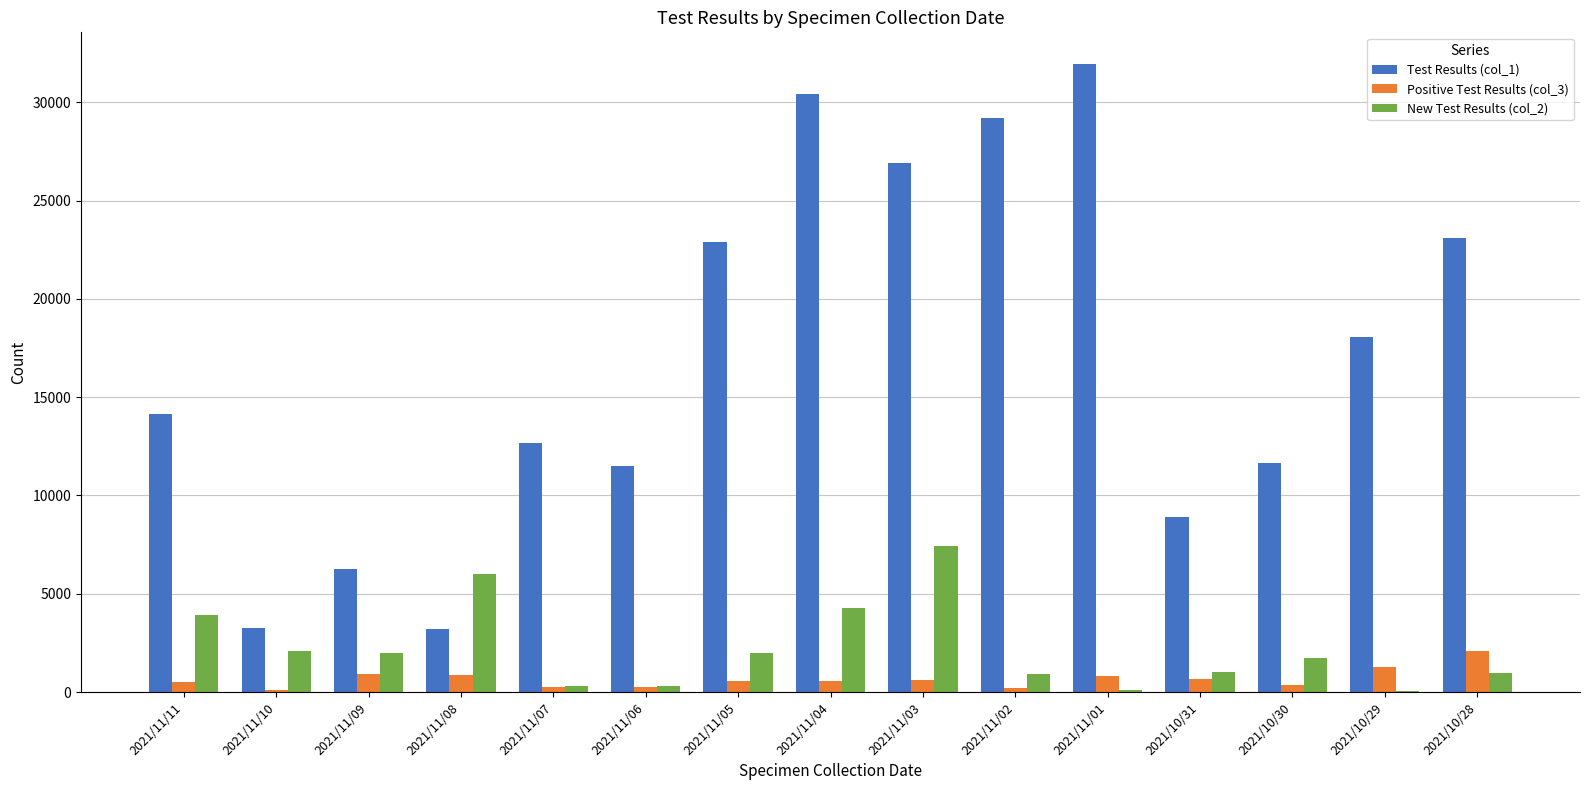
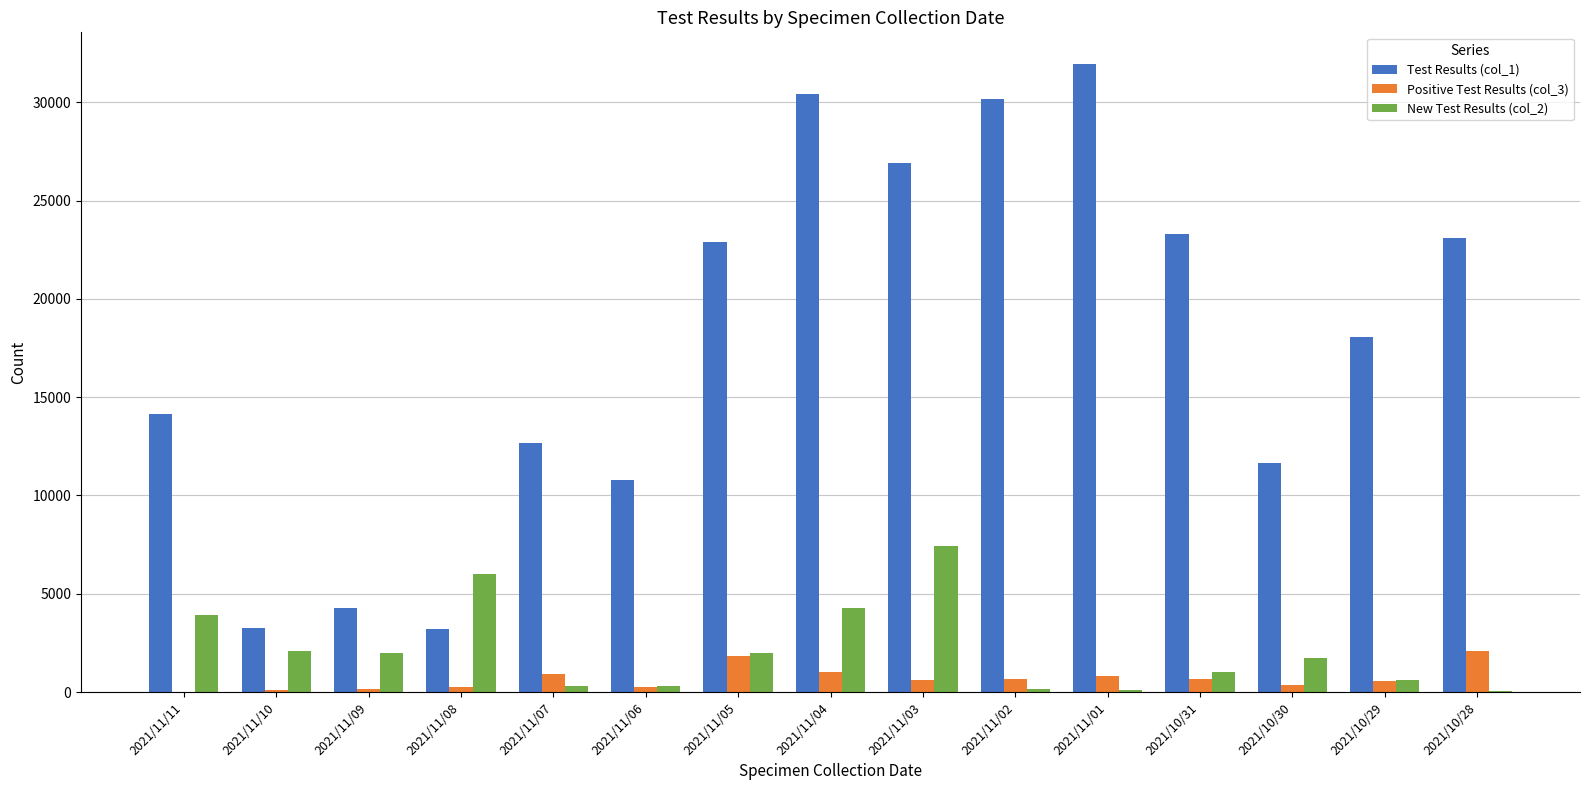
  {
    "Test Results (col_1)": {
      "2021/11/11": 14100,
      "2021/11/10": 3300,
-     "2021/11/09": 6300,
+     "2021/11/09": 4300,
      "2021/11/08": 3200,
      "2021/11/07": 12700,
-     "2021/11/06": 11500,
+     "2021/11/06": 10800,
      "2021/11/05": 22900,
      "2021/11/04": 30400,
      "2021/11/03": 26900,
-     "2021/11/02": 29200,
+     "2021/11/02": 30200,
      "2021/11/01": 32000,
-     "2021/10/31": 8900,
+     "2021/10/31": 23300,
      "2021/10/30": 11600,
      "2021/10/29": 18000,
      "2021/10/28": 23100
    },
    "Positive Test Results (col_3)": {
-     "2021/11/11": 500,
-     "2021/11/09": 900,
-     "2021/11/08": 900,
-     "2021/11/07": 300,
+     "2021/11/11": 0,
+     "2021/11/09": 200,
+     "2021/11/08": 300,
+     "2021/11/07": 900,
      "2021/11/06": 300,
-     "2021/11/05": 600,
-     "2021/11/04": 600,
+     "2021/11/05": 1800,
+     "2021/11/04": 1000,
      "2021/11/03": 600,
-     "2021/11/02": 200,
+     "2021/11/02": 700,
      "2021/11/01": 800,
      "2021/10/31": 700,
      "2021/10/30": 400,
-     "2021/10/29": 1300,
+     "2021/10/29": 600,
      "2021/10/28": 2100
    },
    "New Test Results (col_2)": {
      "2021/11/11": 3900,
      "2021/11/10": 2100,
      "2021/11/09": 2000,
      "2021/11/08": 6000,
      "2021/11/07": 300,
      "2021/11/06": 300,
      "2021/11/05": 2000,
      "2021/11/04": 4300,
      "2021/11/03": 7500,
-     "2021/11/02": 900,
+     "2021/11/02": 100,
      "2021/10/31": 1000,
      "2021/10/30": 1800,
-     "2021/10/29": 100,
-     "2021/10/28": 1000
+     "2021/10/29": 600,
+     "2021/10/28": 0
    }
  }
